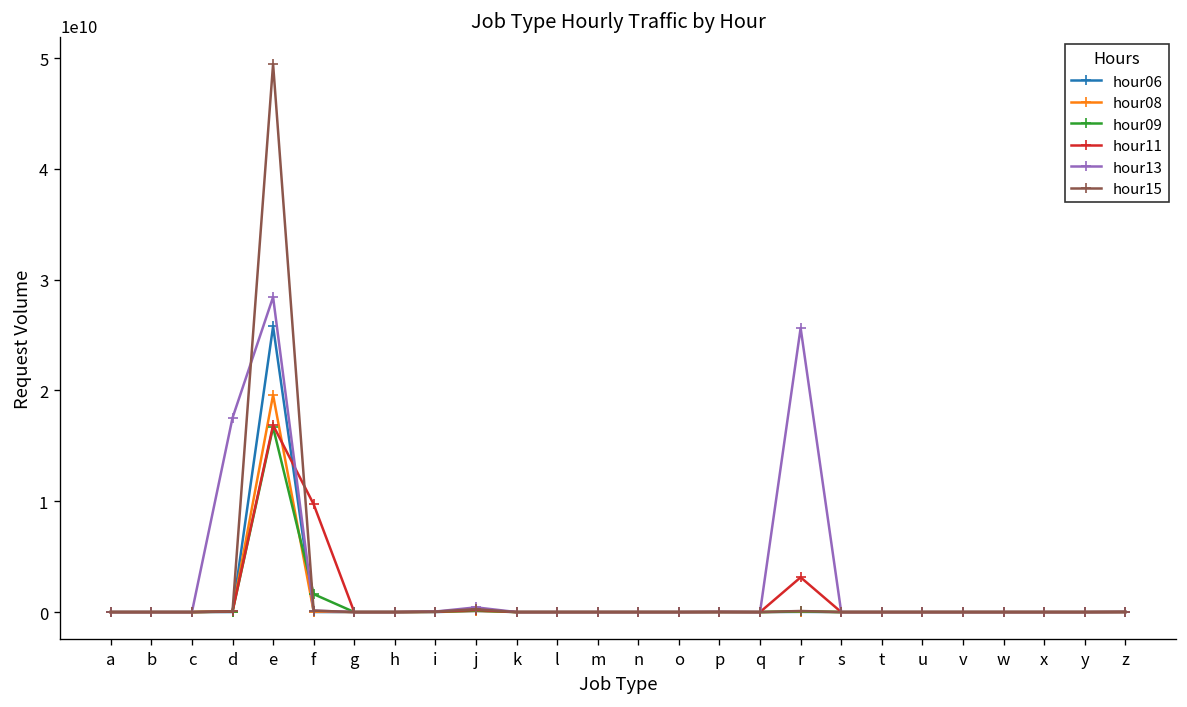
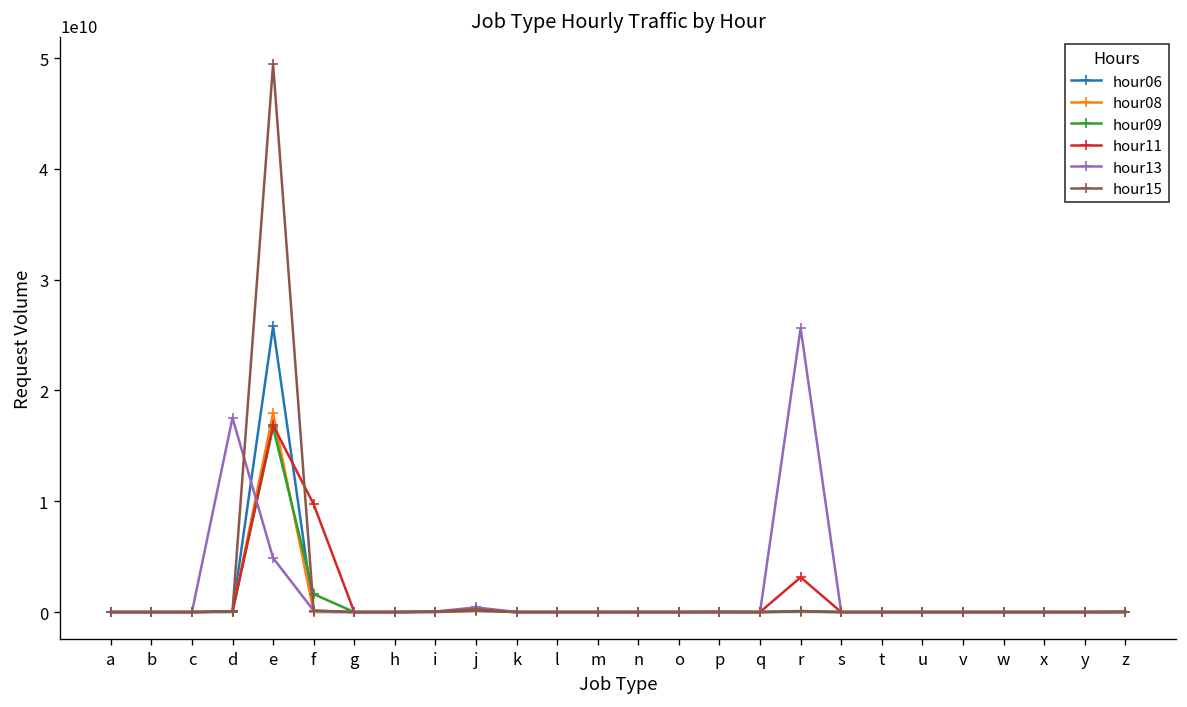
  {
    "hour06": {
      "e": 26000000000
    },
    "hour08": {
-     "e": 20000000000
+     "e": 18000000000
    },
    "hour09": {
      "f": 2000000000
    },
    "hour11": {
      "f": 10000000000,
      "r": 3000000000
    },
    "hour13": {
      "d": 18000000000,
-     "e": 28000000000,
+     "e": 5000000000,
      "r": 26000000000
    },
    "hour15": {
      "e": 49000000000
    }
  }
